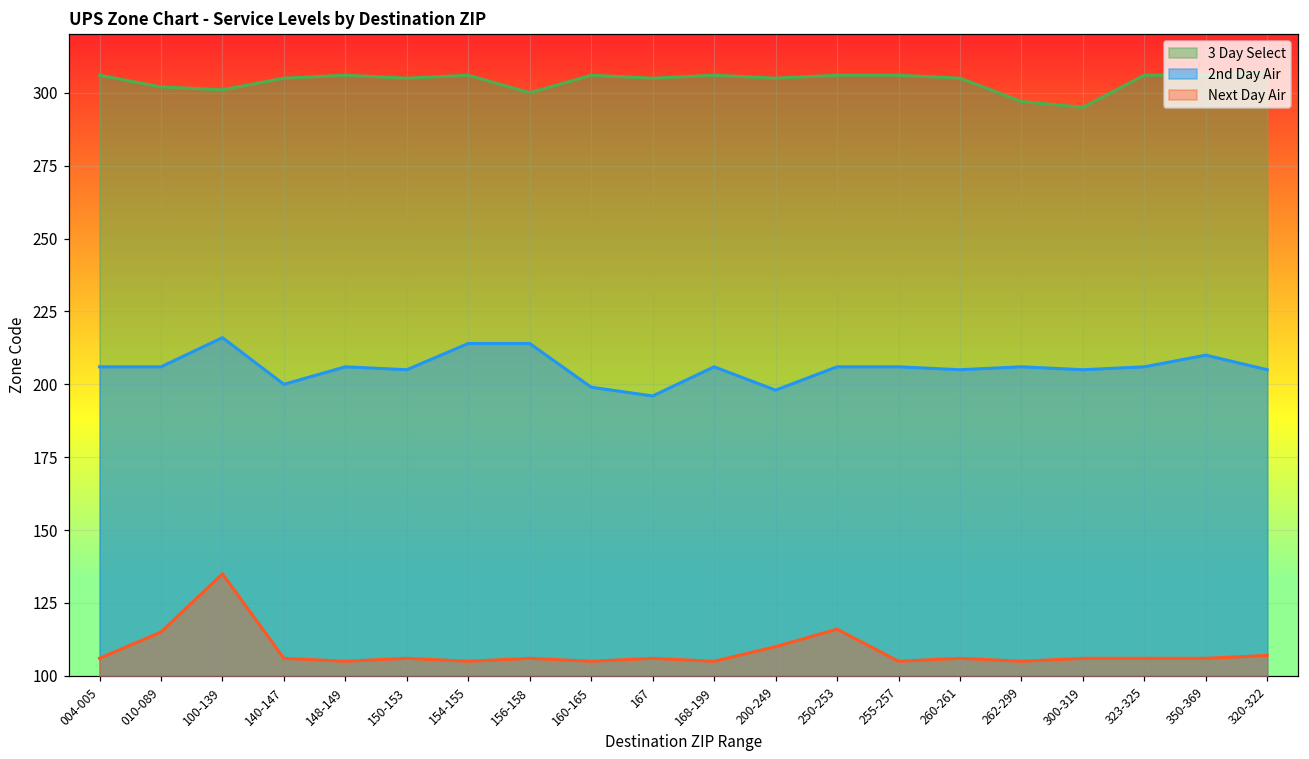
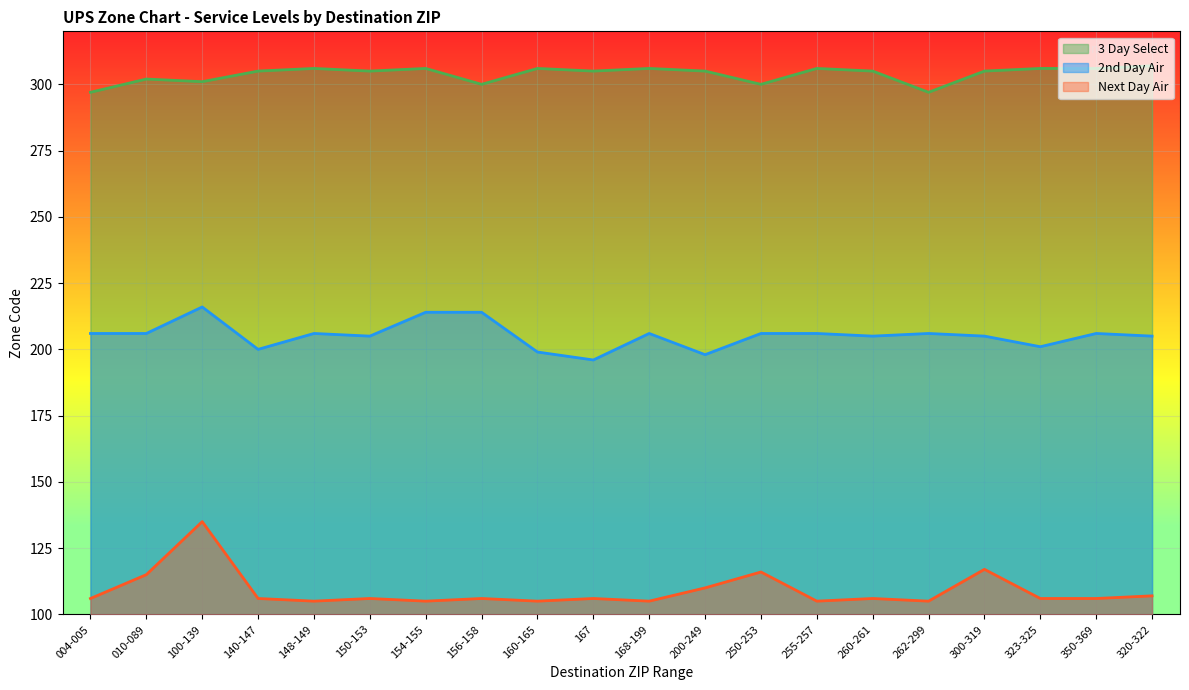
  {
    "2nd Day Air": {
      "004-005": 206,
      "010-089": 206,
      "100-139": 216,
      "140-147": 200,
      "148-149": 206,
      "150-153": 205,
      "154-155": 214,
      "156-158": 214,
      "160-165": 199,
      "167": 196,
      "168-199": 206,
      "200-249": 198,
      "250-253": 206,
      "255-257": 206,
      "260-261": 205,
      "262-299": 206,
      "300-319": 205,
-     "323-325": 206,
-     "350-369": 210,
+     "323-325": 201,
+     "350-369": 206,
      "320-322": 205
    },
    "Next Day Air": {
      "004-005": 106,
      "010-089": 115,
      "100-139": 135,
      "140-147": 106,
      "148-149": 105,
      "150-153": 106,
      "154-155": 105,
      "156-158": 106,
      "160-165": 105,
      "167": 106,
      "168-199": 105,
      "200-249": 110,
      "250-253": 116,
      "255-257": 105,
      "260-261": 106,
      "262-299": 105,
-     "300-319": 106,
+     "300-319": 117,
      "323-325": 106,
      "350-369": 106,
      "320-322": 107
    },
    "3 Day Select": {
-     "004-005": 306,
+     "004-005": 297,
      "010-089": 302,
      "100-139": 301,
      "140-147": 305,
      "148-149": 306,
      "150-153": 305,
      "154-155": 306,
      "156-158": 300,
      "160-165": 306,
      "167": 305,
      "168-199": 306,
      "200-249": 305,
-     "250-253": 306,
+     "250-253": 300,
      "255-257": 306,
      "260-261": 305,
      "262-299": 297,
-     "300-319": 295,
+     "300-319": 305,
      "323-325": 306
    }
  }
